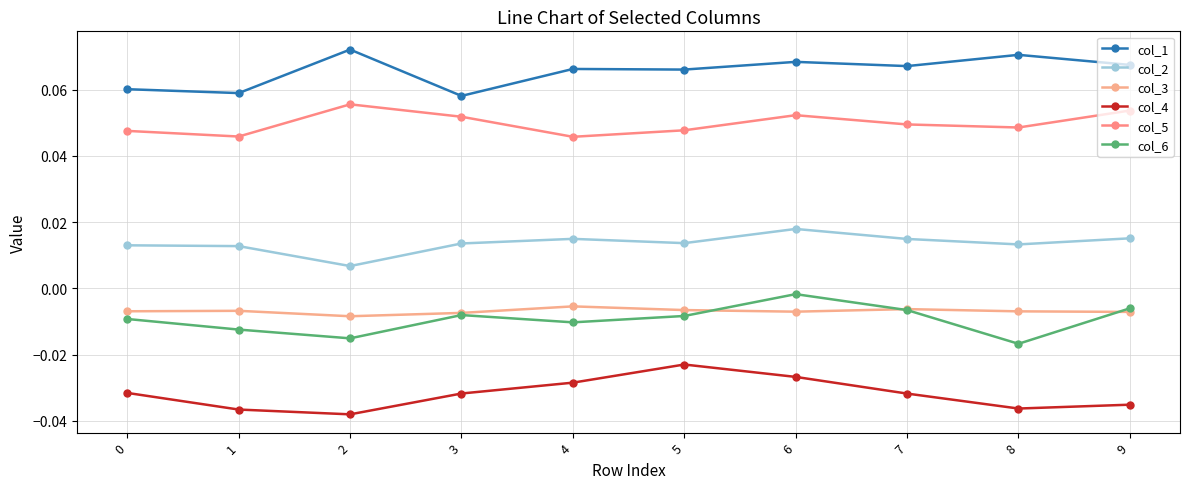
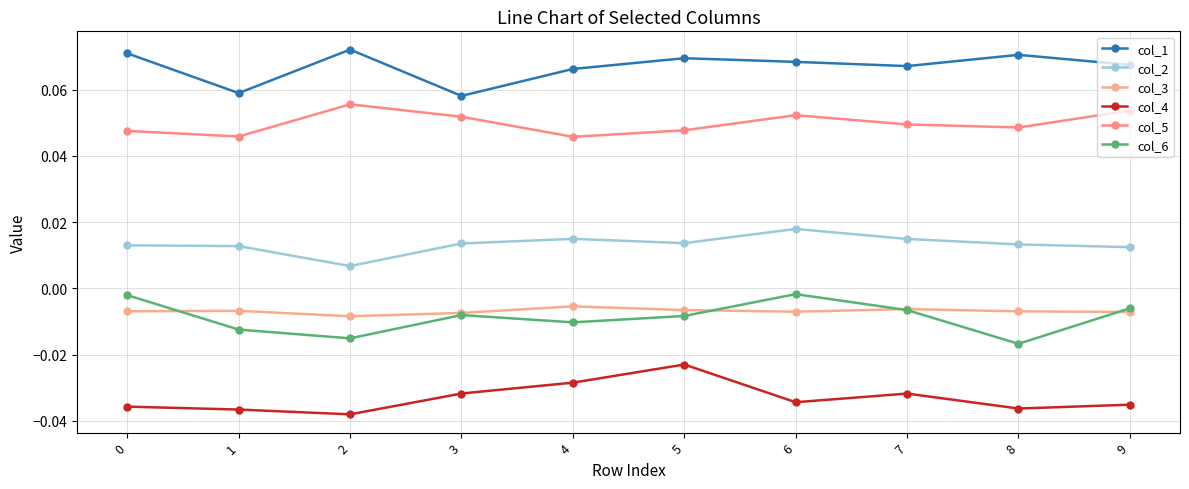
  {
    "col_1": {
-     "0": 0.060,
+     "0": 0.071,
      "1": 0.059,
      "2": 0.072,
      "3": 0.058,
      "4": 0.066,
-     "5": 0.066,
+     "5": 0.069,
      "6": 0.068,
      "7": 0.067,
      "8": 0.071
    },
    "col_2": {
      "0": 0.013,
      "1": 0.013,
      "2": 0.007,
      "3": 0.014,
      "4": 0.015,
      "5": 0.014,
      "6": 0.018,
      "7": 0.015,
      "8": 0.013,
-     "9": 0.015
+     "9": 0.012
    },
    "col_4": {
-     "0": -0.032,
+     "0": -0.036,
      "1": -0.037,
      "2": -0.038,
      "3": -0.032,
      "4": -0.028,
      "5": -0.023,
-     "6": -0.027,
+     "6": -0.034,
      "7": -0.032,
      "8": -0.036,
      "9": -0.035
    },
    "col_6": {
-     "0": -0.009,
+     "0": -0.002,
      "1": -0.012,
      "2": -0.015,
      "4": -0.010,
      "5": -0.008,
      "6": -0.002,
      "8": -0.017,
      "9": -0.006
    }
  }
